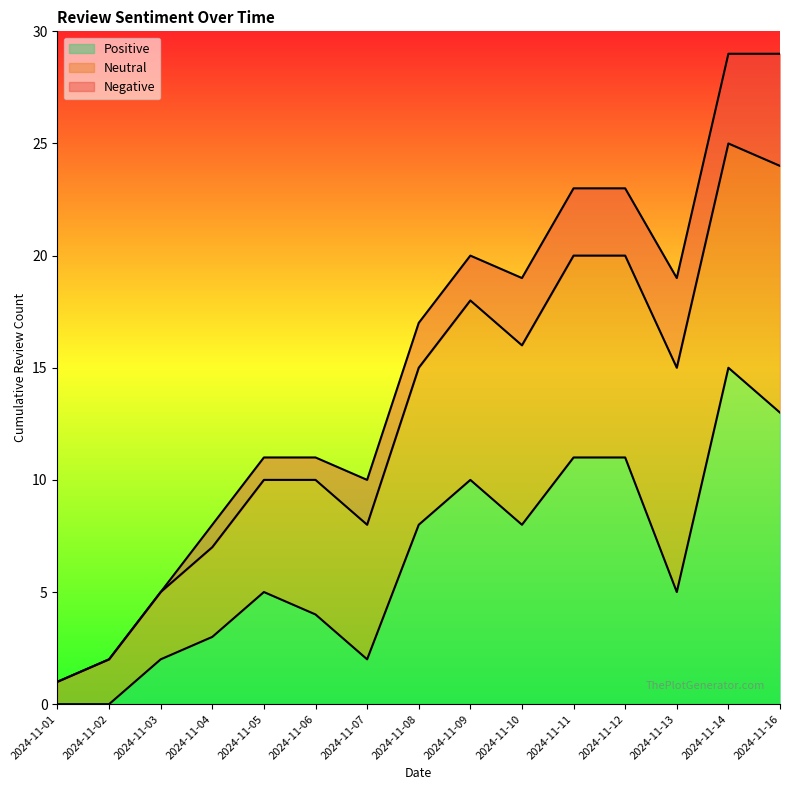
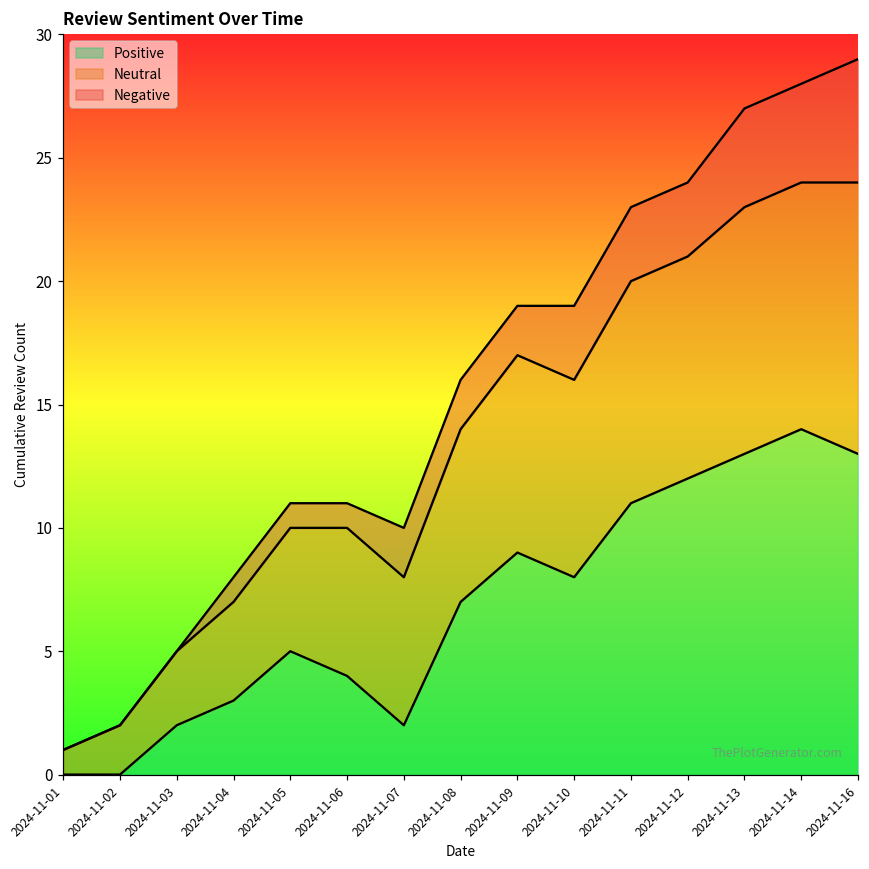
  {
    "Positive": {
      "2024-11-01": 0,
      "2024-11-02": 0,
      "2024-11-03": 2,
      "2024-11-04": 3,
      "2024-11-05": 5,
      "2024-11-06": 4,
      "2024-11-07": 2,
-     "2024-11-08": 8,
-     "2024-11-09": 10,
+     "2024-11-08": 7,
+     "2024-11-09": 9,
      "2024-11-10": 8,
      "2024-11-11": 11,
-     "2024-11-12": 11,
-     "2024-11-13": 5,
-     "2024-11-14": 15,
+     "2024-11-12": 12,
+     "2024-11-13": 13,
+     "2024-11-14": 14,
      "2024-11-16": 13
    }
  }
